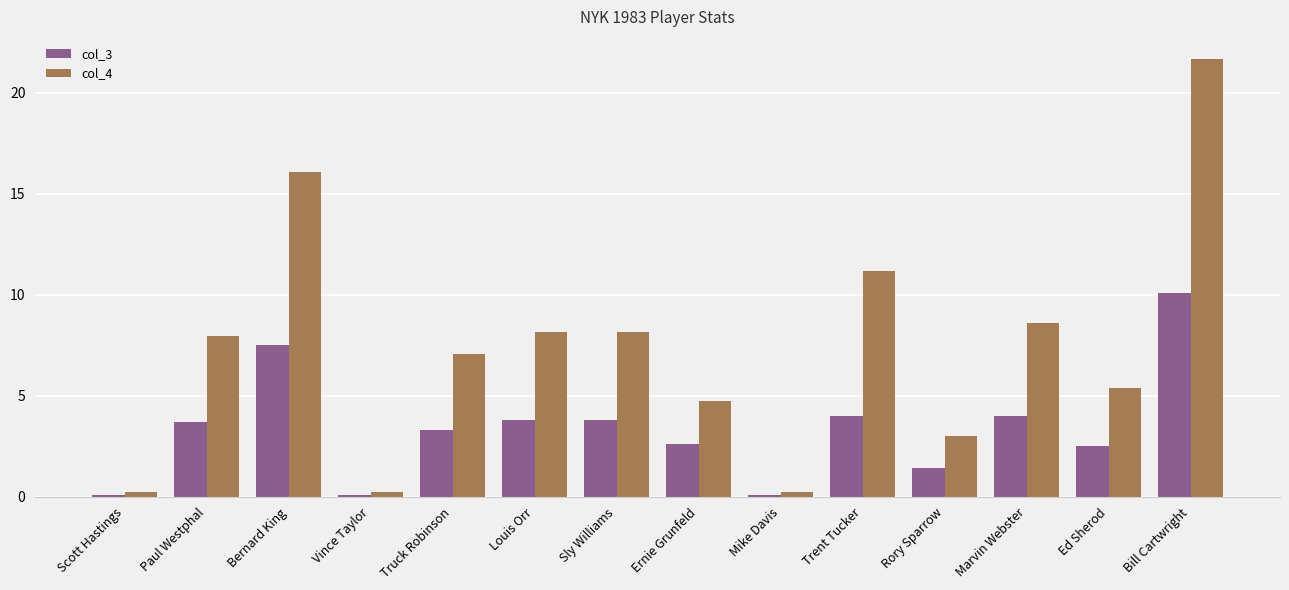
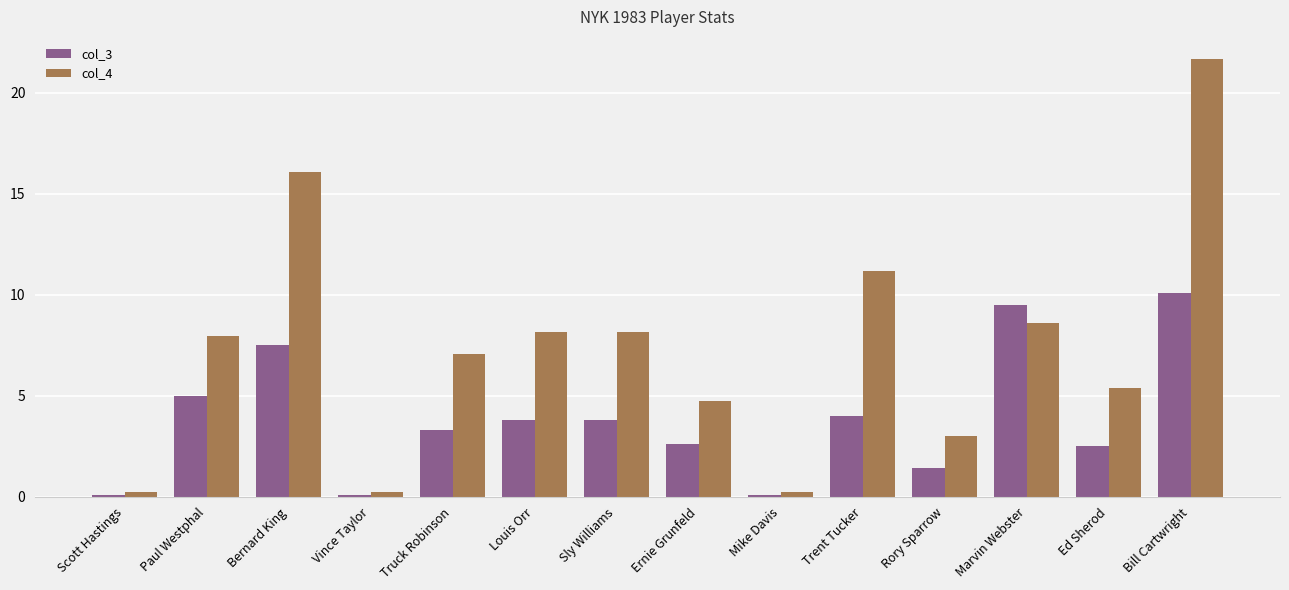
  {
    "col_3": {
-     "Paul Westphal": 3.7,
+     "Paul Westphal": 5.0,
      "Bernard King": 7.5,
      "Truck Robinson": 3.3,
      "Louis Orr": 3.8,
      "Sly Williams": 3.8,
      "Ernie Grunfeld": 2.6,
      "Trent Tucker": 4.0,
      "Rory Sparrow": 1.4,
-     "Marvin Webster": 4.0,
+     "Marvin Webster": 9.5,
      "Ed Sherod": 2.5,
      "Bill Cartwright": 10.1
    },
    "col_4": {
      "Scott Hastings": 0.2,
      "Paul Westphal": 7.9,
      "Bernard King": 16.1,
      "Vince Taylor": 0.2,
      "Truck Robinson": 7.1,
      "Louis Orr": 8.2,
      "Sly Williams": 8.2,
      "Ernie Grunfeld": 4.7,
      "Mike Davis": 0.2,
      "Trent Tucker": 11.2,
      "Rory Sparrow": 3.0,
      "Marvin Webster": 8.6,
      "Ed Sherod": 5.4,
      "Bill Cartwright": 21.7
    }
  }
